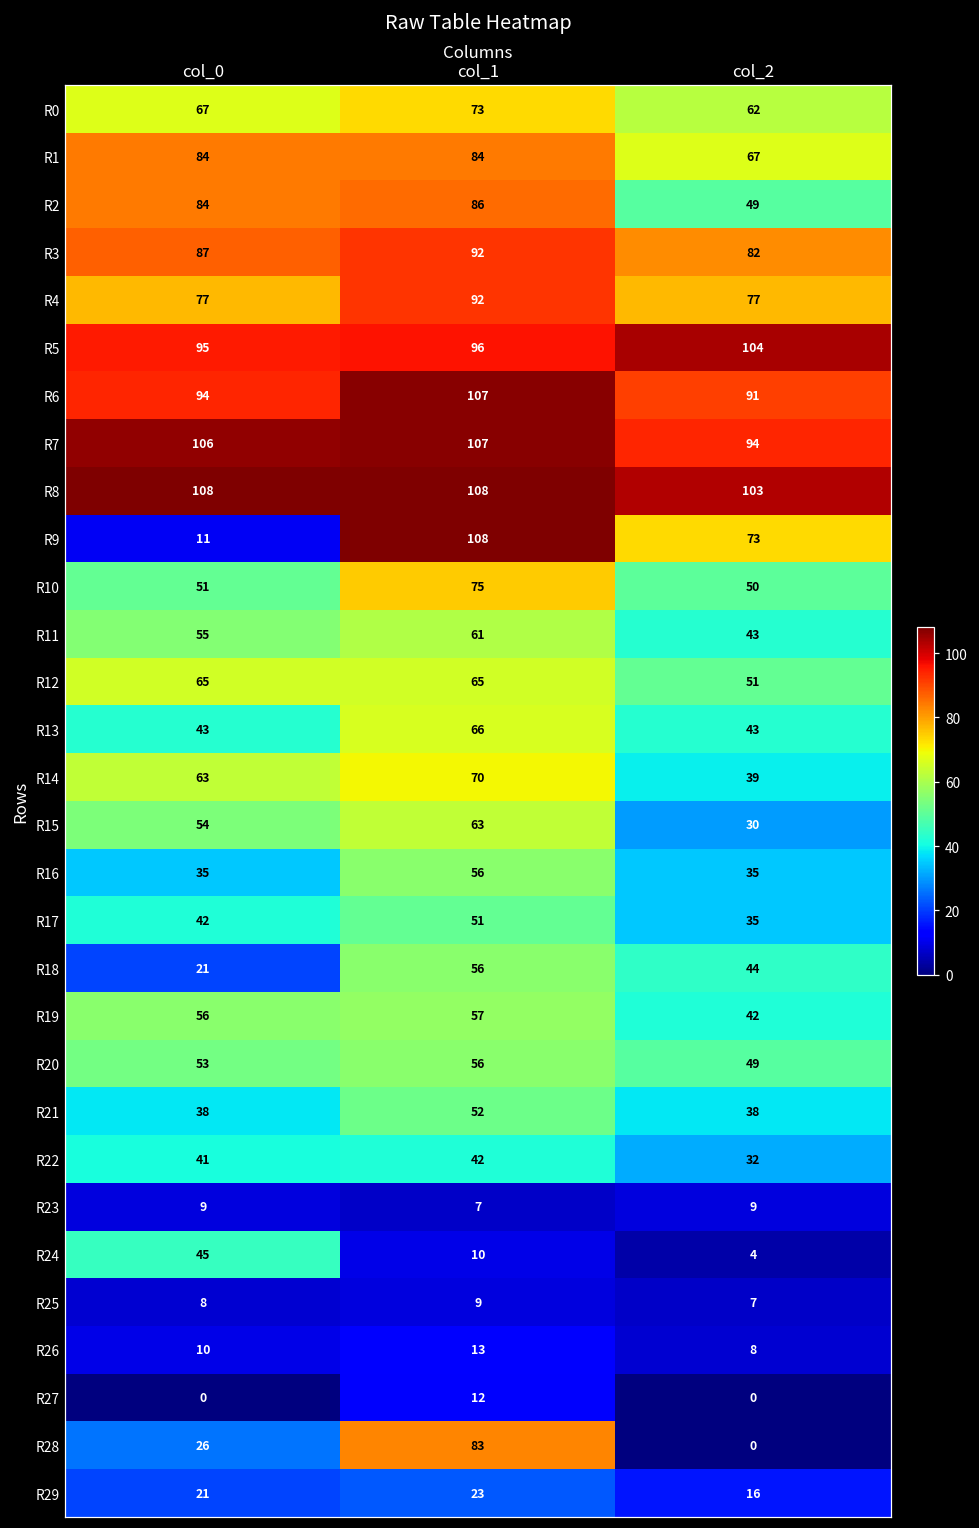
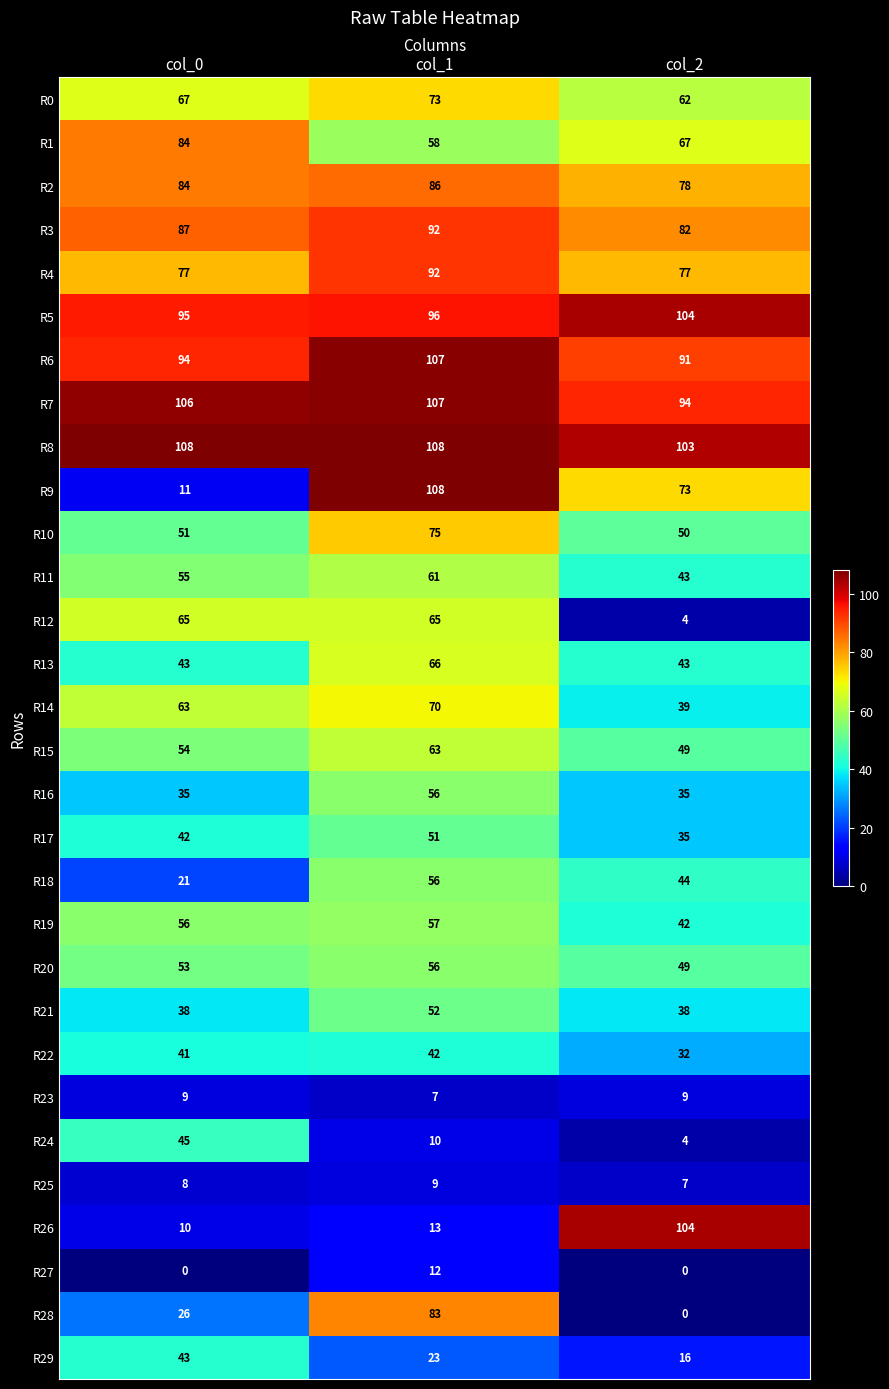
  {
    "R0": {
      "col_0": 67,
      "col_1": 73,
      "col_2": 62
    },
    "R1": {
      "col_0": 84,
-     "col_1": 84,
+     "col_1": 58,
      "col_2": 67
    },
    "R2": {
      "col_0": 84,
      "col_1": 86,
-     "col_2": 49
+     "col_2": 78
    },
    "R3": {
      "col_0": 87,
      "col_1": 92,
      "col_2": 82
    },
    "R4": {
      "col_0": 77,
      "col_1": 92,
      "col_2": 77
    },
    "R5": {
      "col_0": 95,
      "col_1": 96,
      "col_2": 104
    },
    "R6": {
      "col_0": 94,
      "col_1": 107,
      "col_2": 91
    },
    "R7": {
      "col_0": 106,
      "col_1": 107,
      "col_2": 94
    },
    "R8": {
      "col_0": 108,
      "col_1": 108,
      "col_2": 103
    },
    "R9": {
      "col_0": 11,
      "col_1": 108,
      "col_2": 73
    },
    "R10": {
      "col_0": 51,
      "col_1": 75,
      "col_2": 50
    },
    "R11": {
      "col_0": 55,
      "col_1": 61,
      "col_2": 43
    },
    "R12": {
      "col_0": 65,
      "col_1": 65,
-     "col_2": 51
+     "col_2": 4
    },
    "R13": {
      "col_0": 43,
      "col_1": 66,
      "col_2": 43
    },
    "R14": {
      "col_0": 63,
      "col_1": 70,
      "col_2": 39
    },
    "R15": {
      "col_0": 54,
      "col_1": 63,
-     "col_2": 30
+     "col_2": 49
    },
    "R16": {
      "col_0": 35,
      "col_1": 56,
      "col_2": 35
    },
    "R17": {
      "col_0": 42,
      "col_1": 51,
      "col_2": 35
    },
    "R18": {
      "col_0": 21,
      "col_1": 56,
      "col_2": 44
    },
    "R19": {
      "col_0": 56,
      "col_1": 57,
      "col_2": 42
    },
    "R20": {
      "col_0": 53,
      "col_1": 56,
      "col_2": 49
    },
    "R21": {
      "col_0": 38,
      "col_1": 52,
      "col_2": 38
    },
    "R22": {
      "col_0": 41,
      "col_1": 42,
      "col_2": 32
    },
    "R23": {
      "col_0": 9,
      "col_1": 7,
      "col_2": 9
    },
    "R24": {
      "col_0": 45,
      "col_1": 10,
      "col_2": 4
    },
    "R25": {
      "col_0": 8,
      "col_1": 9,
      "col_2": 7
    },
    "R26": {
      "col_0": 10,
      "col_1": 13,
-     "col_2": 8
+     "col_2": 104
    },
    "R27": {
      "col_0": 0,
      "col_1": 12,
      "col_2": 0
    },
    "R28": {
      "col_0": 26,
      "col_1": 83,
      "col_2": 0
    },
    "R29": {
-     "col_0": 21,
+     "col_0": 43,
      "col_1": 23,
      "col_2": 16
    }
  }
